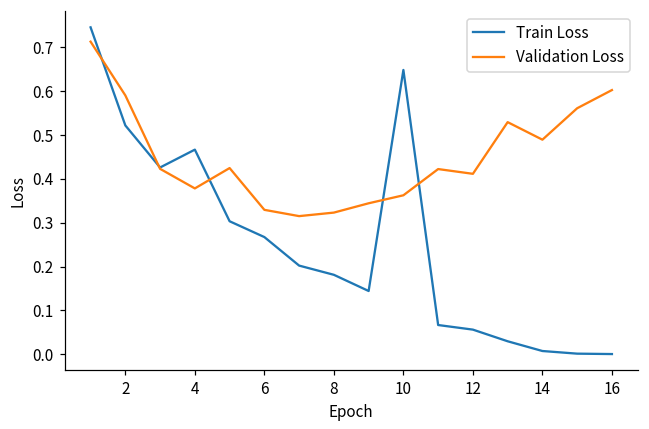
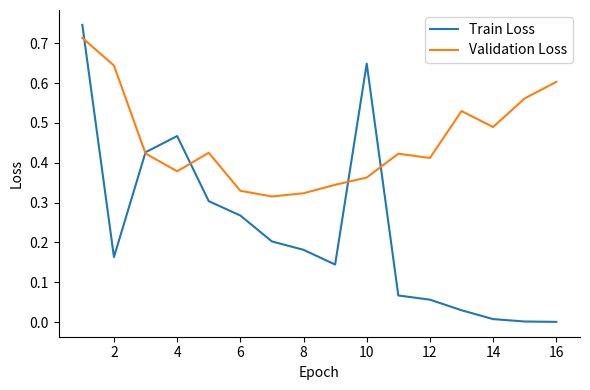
  {
    "Train Loss": {
-     "2": 0.52,
+     "2": 0.16,
      "4": 0.47,
      "6": 0.27,
      "8": 0.18,
      "10": 0.65,
      "12": 0.06,
      "14": 0.01,
      "16": 0.00
    },
    "Validation Loss": {
-     "2": 0.59,
+     "2": 0.64,
      "4": 0.38,
      "6": 0.33,
      "8": 0.32,
      "10": 0.36,
      "12": 0.41,
      "14": 0.49,
      "16": 0.60
    }
  }
